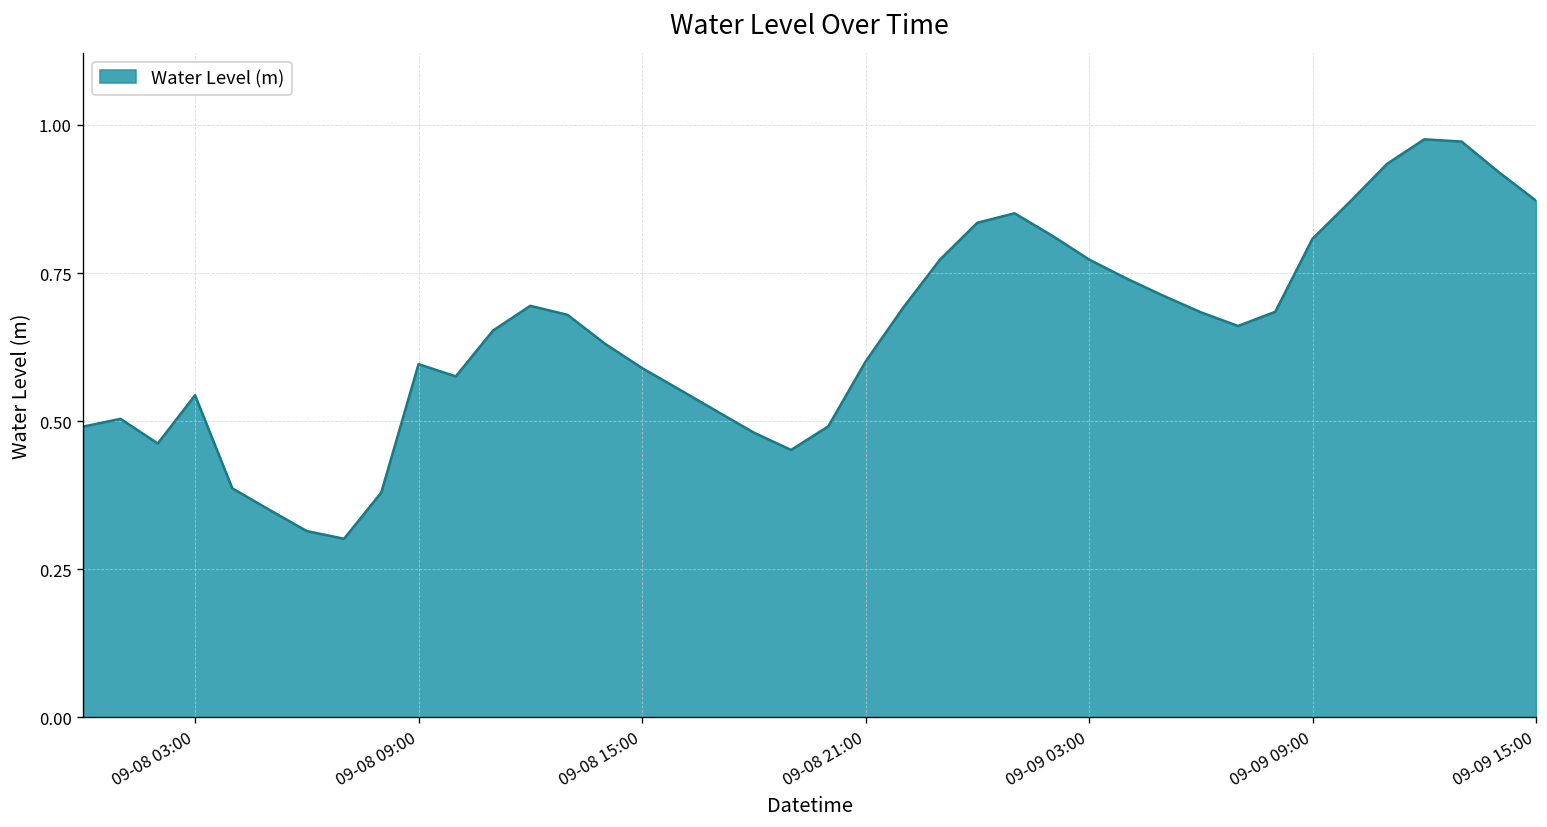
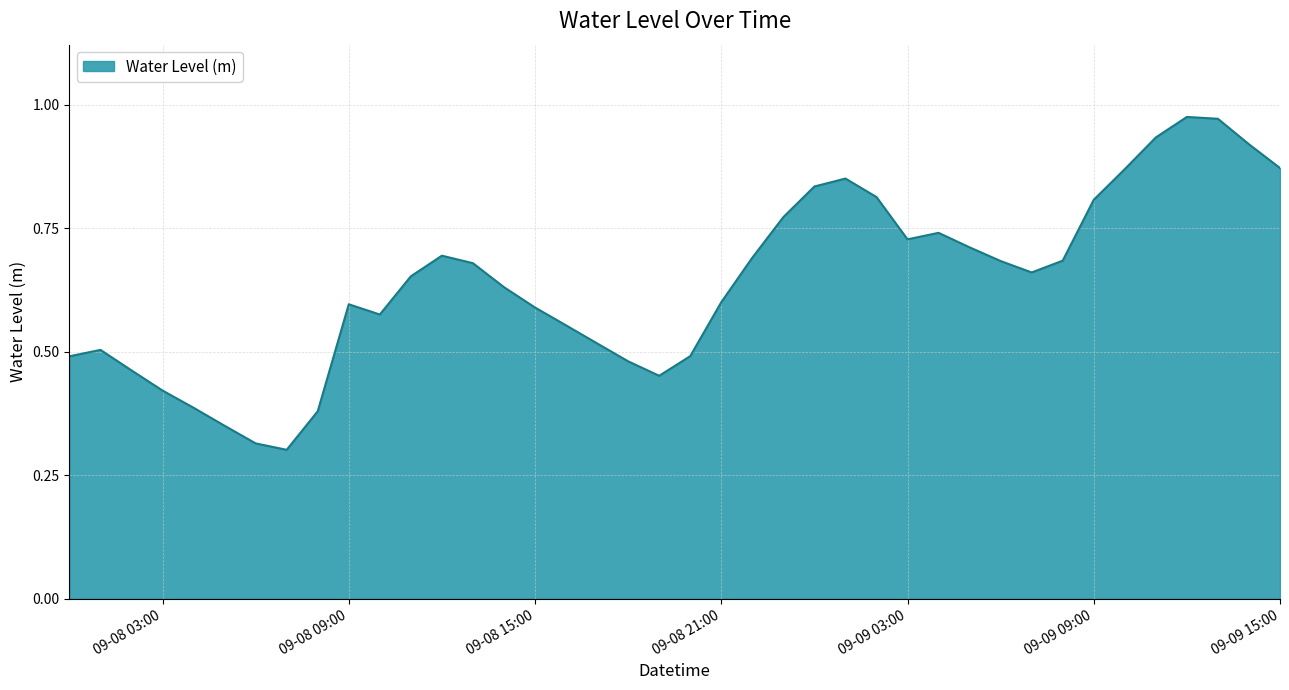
  {
-   "09-08 03:00": 0.54,
+   "09-08 03:00": 0.42,
    "09-08 09:00": 0.60,
    "09-08 15:00": 0.59,
    "09-08 21:00": 0.60,
-   "09-09 03:00": 0.77,
+   "09-09 03:00": 0.73,
    "09-09 09:00": 0.81,
    "09-09 15:00": 0.87
  }
